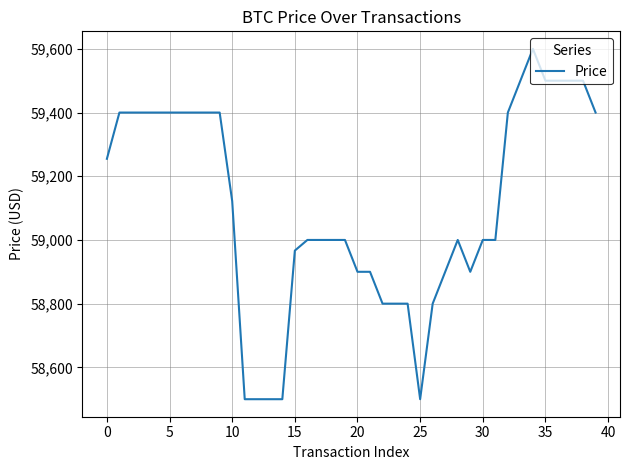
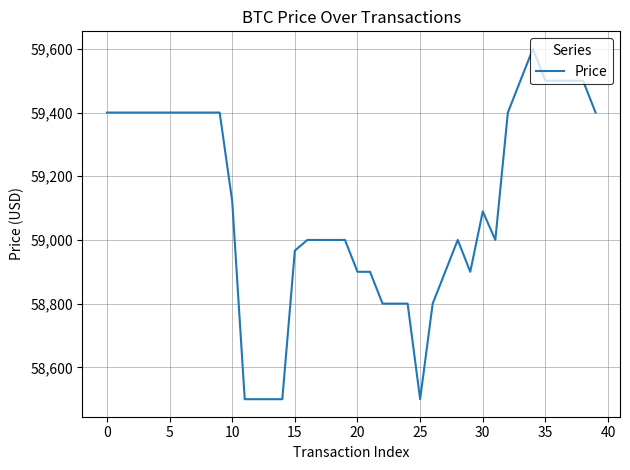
  {
-   "0": "59,250",
+   "0": "59,400",
    "5": "59,400",
    "10": "59,120",
    "15": "58,970",
    "20": "58,900",
    "25": "58,500",
-   "30": "59,000"
+   "30": "59,090"
  }
